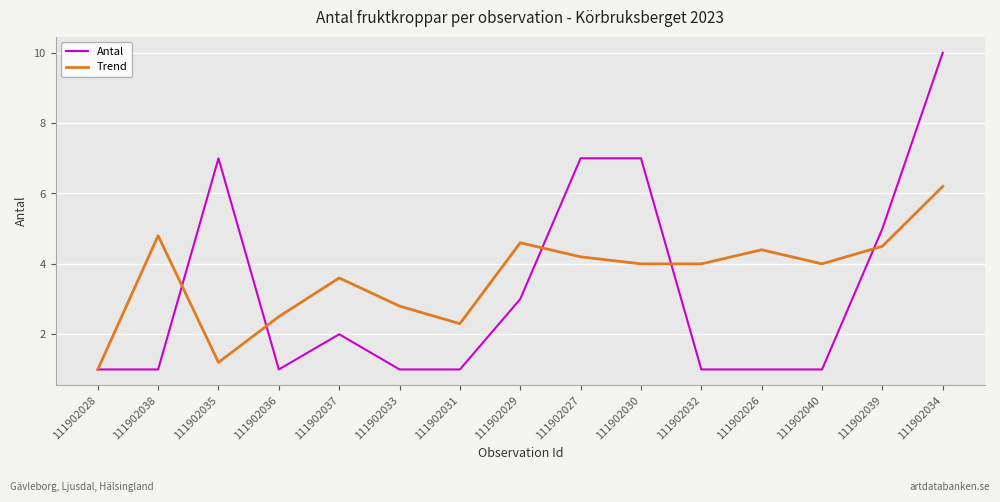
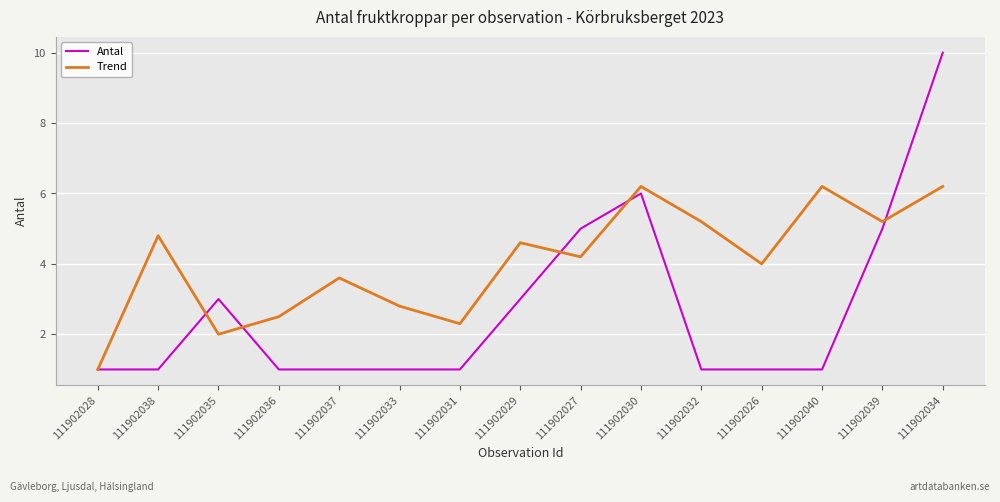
  {
    "Antal": {
      "111902038": 1,
-     "111902035": 7,
+     "111902035": 3,
      "111902036": 1,
-     "111902037": 2,
+     "111902037": 1,
      "111902033": 1,
      "111902031": 1,
      "111902029": 3,
-     "111902027": 7,
-     "111902030": 7,
+     "111902027": 5,
+     "111902030": 6,
      "111902032": 1,
      "111902026": 1,
      "111902040": 1,
      "111902039": 5,
      "111902034": 10
    },
    "Trend": {
      "111902038": 4.8,
-     "111902035": 1.2,
+     "111902035": 2.0,
      "111902036": 2.5,
      "111902037": 3.6,
      "111902033": 2.8,
      "111902031": 2.3,
      "111902029": 4.6,
      "111902027": 4.2,
-     "111902030": 4.0,
-     "111902032": 4.0,
-     "111902026": 4.4,
-     "111902040": 4.0,
-     "111902039": 4.5,
+     "111902030": 6.2,
+     "111902032": 5.2,
+     "111902026": 4.0,
+     "111902040": 6.2,
+     "111902039": 5.2,
      "111902034": 6.2
    }
  }
